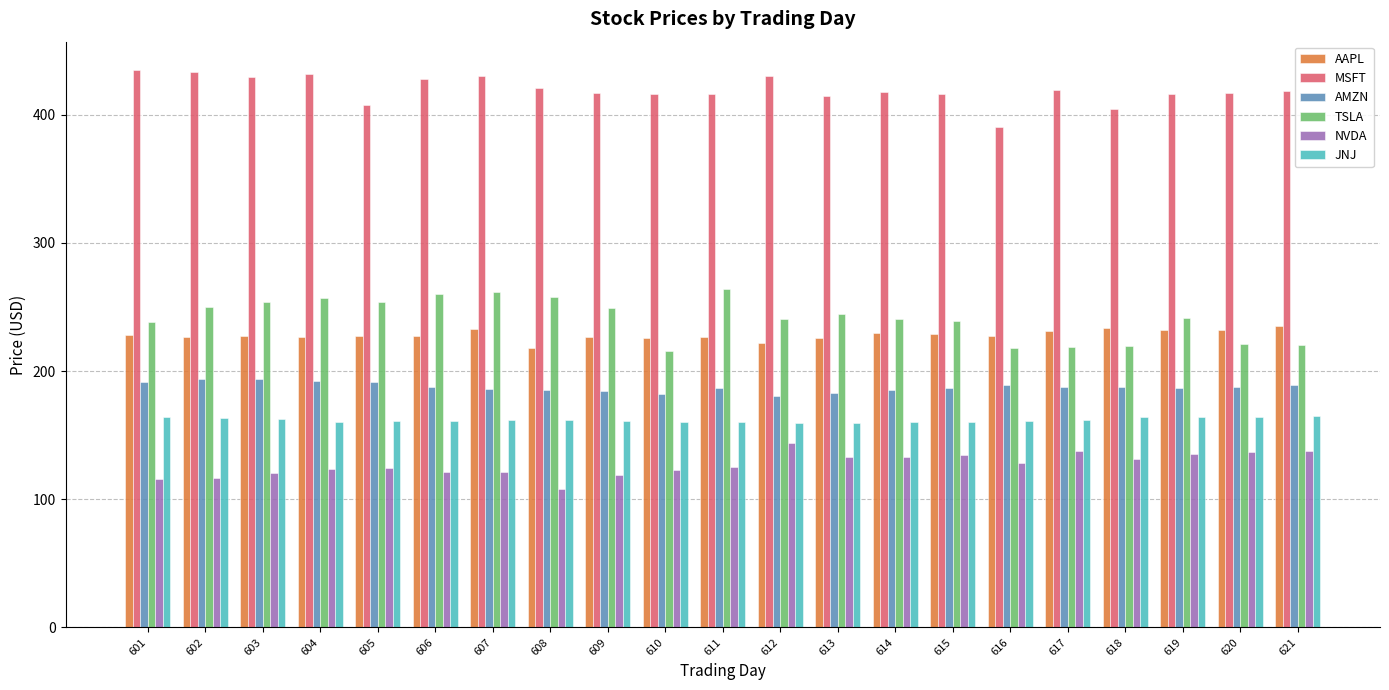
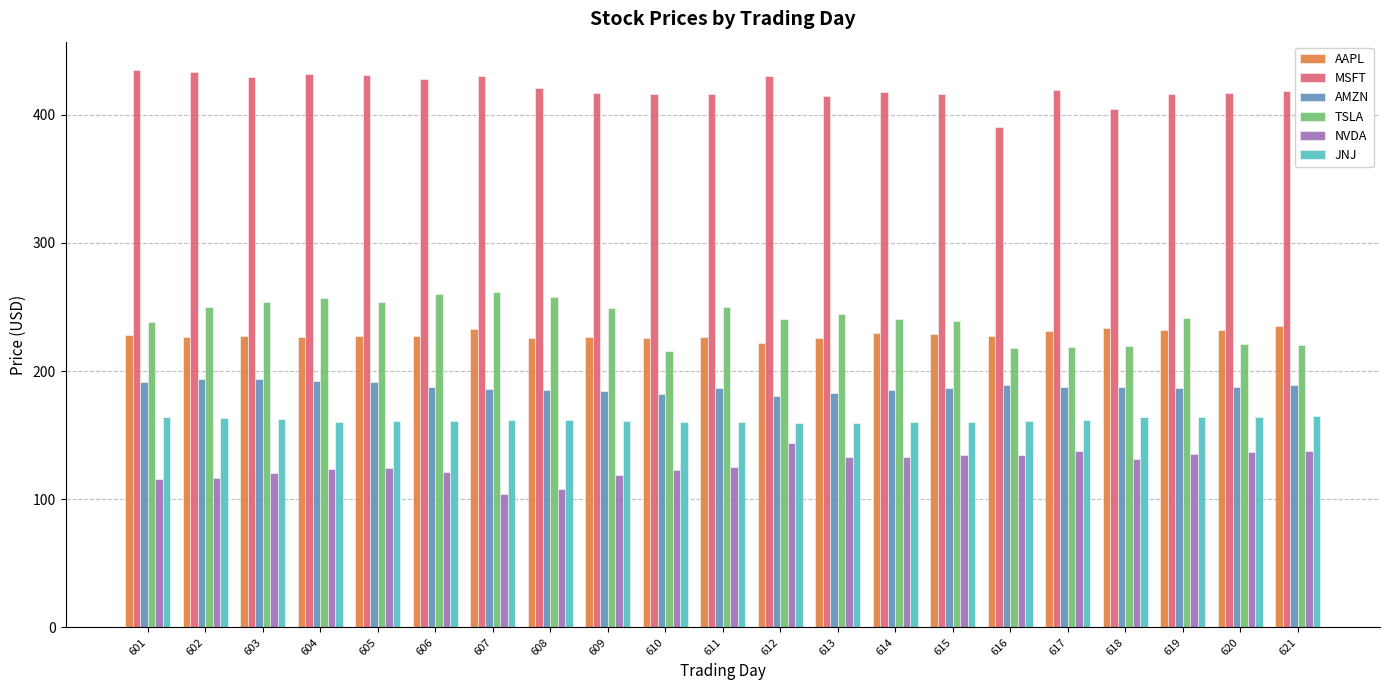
  {
    "AAPL": {
      "601": 228,
      "602": 226,
      "603": 227,
      "604": 226,
      "605": 228,
      "606": 228,
      "607": 233,
-     "608": 218,
+     "608": 226,
      "609": 227,
      "610": 226,
      "611": 227,
      "612": 222,
      "613": 226,
      "614": 230,
      "615": 229,
      "616": 228,
      "617": 231,
      "618": 234,
      "619": 232,
      "620": 232,
      "621": 235
    },
    "MSFT": {
      "601": 435,
      "602": 434,
      "603": 429,
      "604": 432,
-     "605": 408,
+     "605": 431,
      "606": 428,
      "607": 430,
      "608": 421,
      "609": 417,
      "610": 417,
      "611": 416,
      "612": 430,
      "613": 415,
      "614": 417,
      "615": 416,
      "616": 391,
      "617": 419,
      "618": 404,
      "619": 416,
      "620": 417,
      "621": 418
    },
    "TSLA": {
      "601": 238,
      "602": 250,
      "603": 254,
      "604": 257,
      "605": 254,
      "606": 260,
      "607": 262,
      "608": 258,
      "609": 249,
      "610": 216,
-     "611": 264,
+     "611": 250,
      "612": 241,
      "613": 245,
      "614": 241,
      "615": 239,
      "616": 218,
      "617": 219,
      "618": 220,
      "619": 241,
      "620": 221,
      "621": 221
    },
    "NVDA": {
      "601": 116,
      "602": 116,
      "603": 121,
      "604": 124,
      "605": 124,
      "606": 121,
-     "607": 121,
+     "607": 104,
      "608": 108,
      "609": 119,
      "610": 123,
      "611": 125,
      "612": 144,
      "613": 133,
      "614": 133,
      "615": 135,
-     "616": 128,
+     "616": 135,
      "617": 138,
      "618": 132,
      "619": 136,
      "620": 137,
      "621": 138
    }
  }
